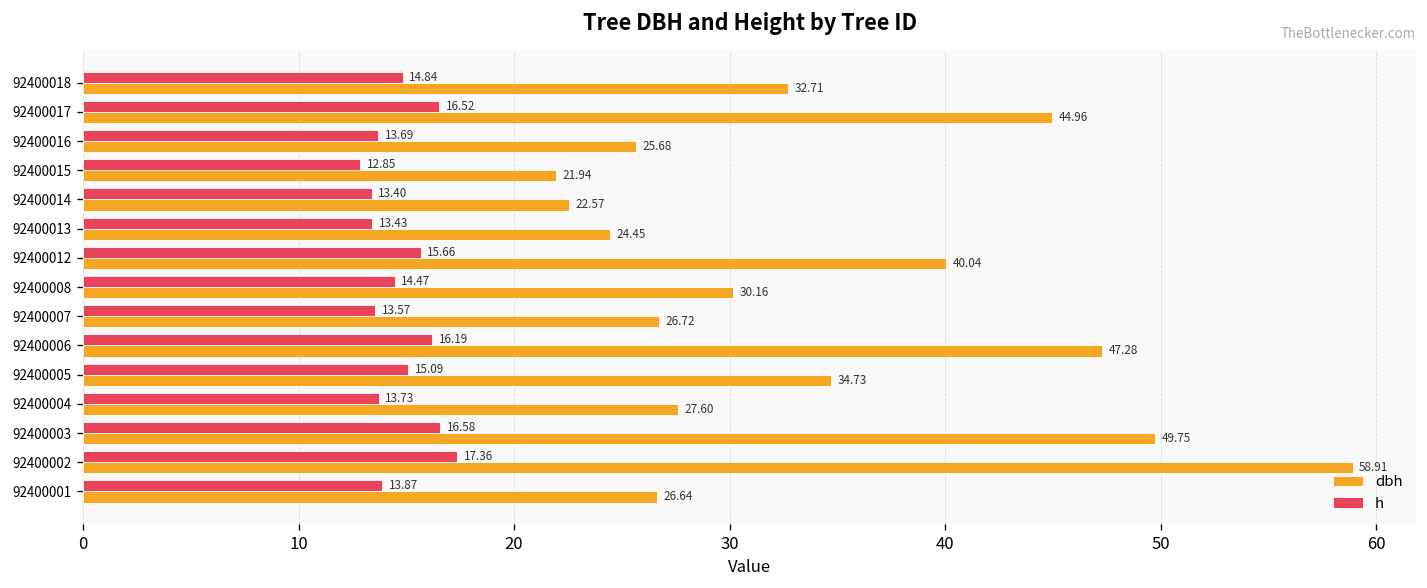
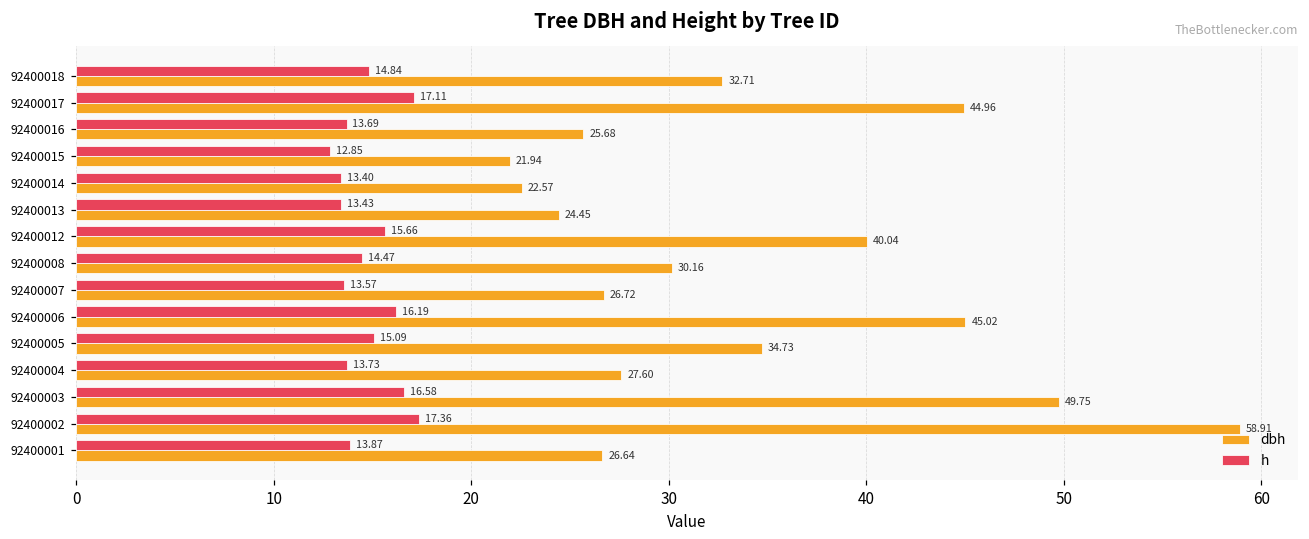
  {
    "dbh": {
      "92400018": 32.71,
      "92400017": 44.96,
      "92400016": 25.68,
      "92400015": 21.94,
      "92400014": 22.57,
      "92400013": 24.45,
      "92400012": 40.04,
      "92400008": 30.16,
      "92400007": 26.72,
-     "92400006": 47.28,
+     "92400006": 45.02,
      "92400005": 34.73,
      "92400004": 27.60,
      "92400003": 49.75,
      "92400002": 58.91,
      "92400001": 26.64
    },
    "h": {
      "92400018": 14.84,
-     "92400017": 16.52,
+     "92400017": 17.11,
      "92400016": 13.69,
      "92400015": 12.85,
      "92400014": 13.40,
      "92400013": 13.43,
      "92400012": 15.66,
      "92400008": 14.47,
      "92400007": 13.57,
      "92400006": 16.19,
      "92400005": 15.09,
      "92400004": 13.73,
      "92400003": 16.58,
      "92400002": 17.36,
      "92400001": 13.87
    }
  }
